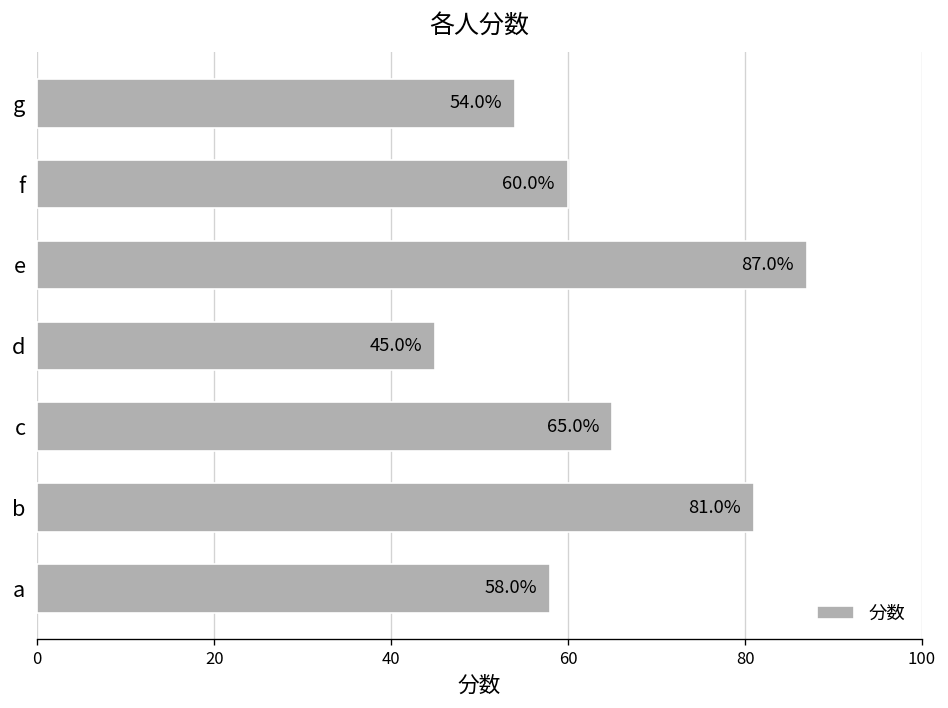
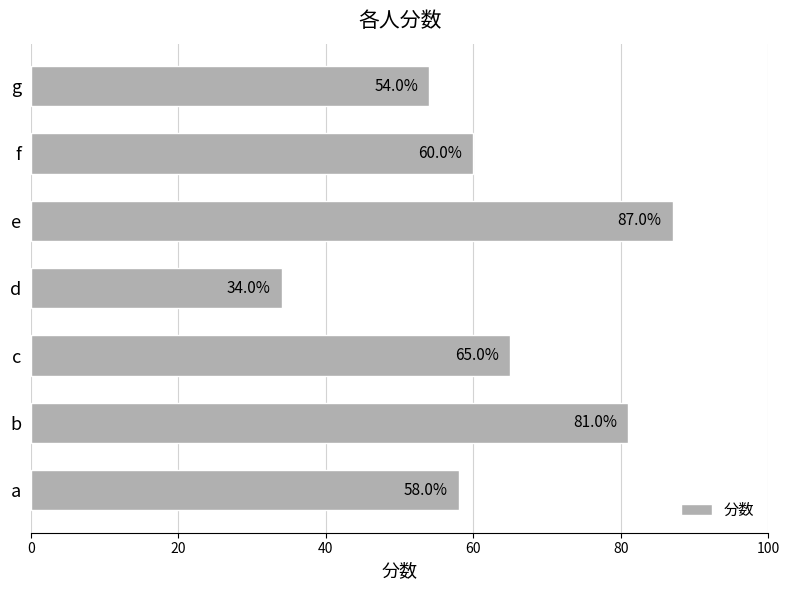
  {
    "g": "54.0%",
    "f": "60.0%",
    "e": "87.0%",
-   "d": "45.0%",
+   "d": "34.0%",
    "c": "65.0%",
    "b": "81.0%",
    "a": "58.0%"
  }
